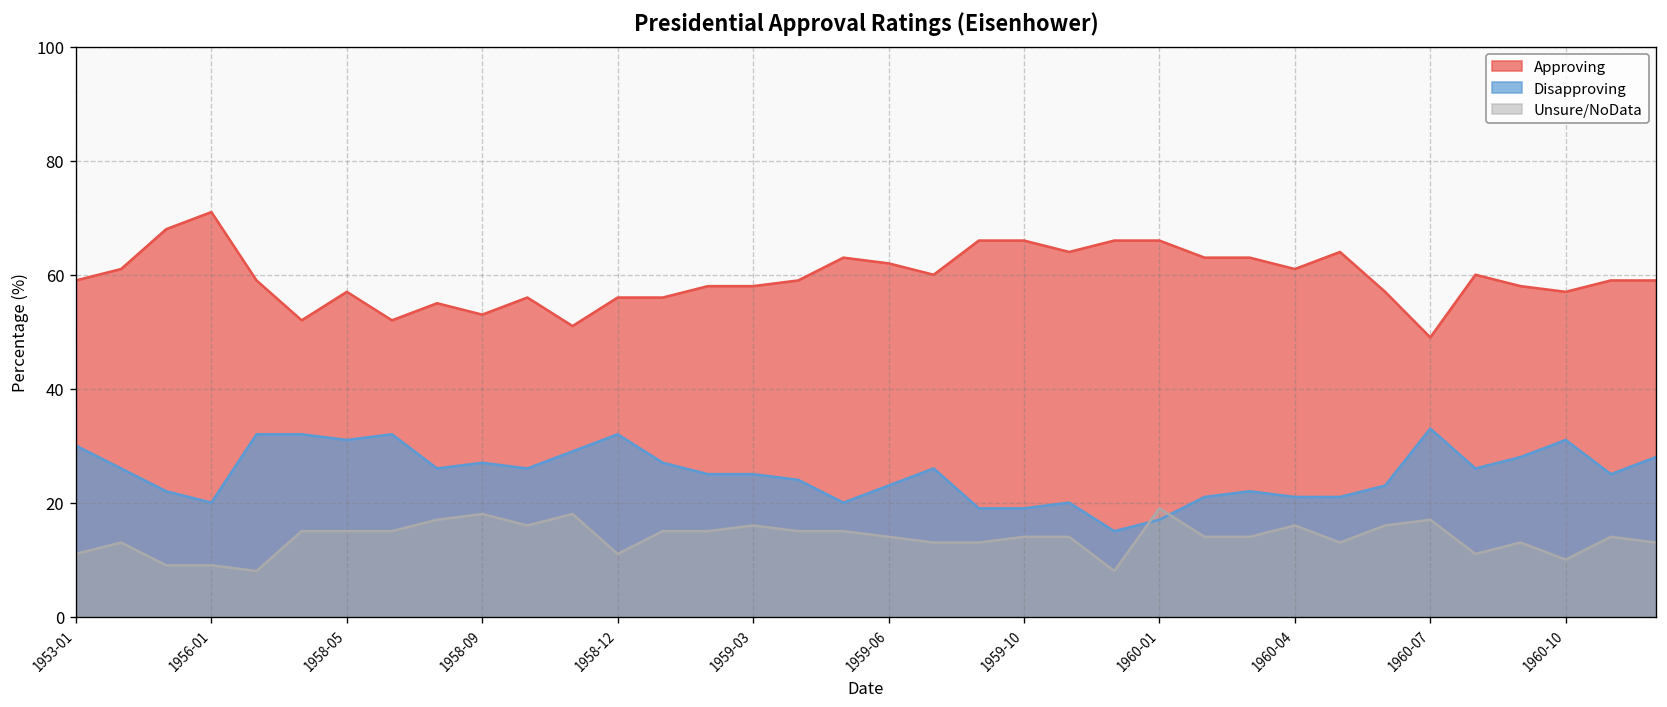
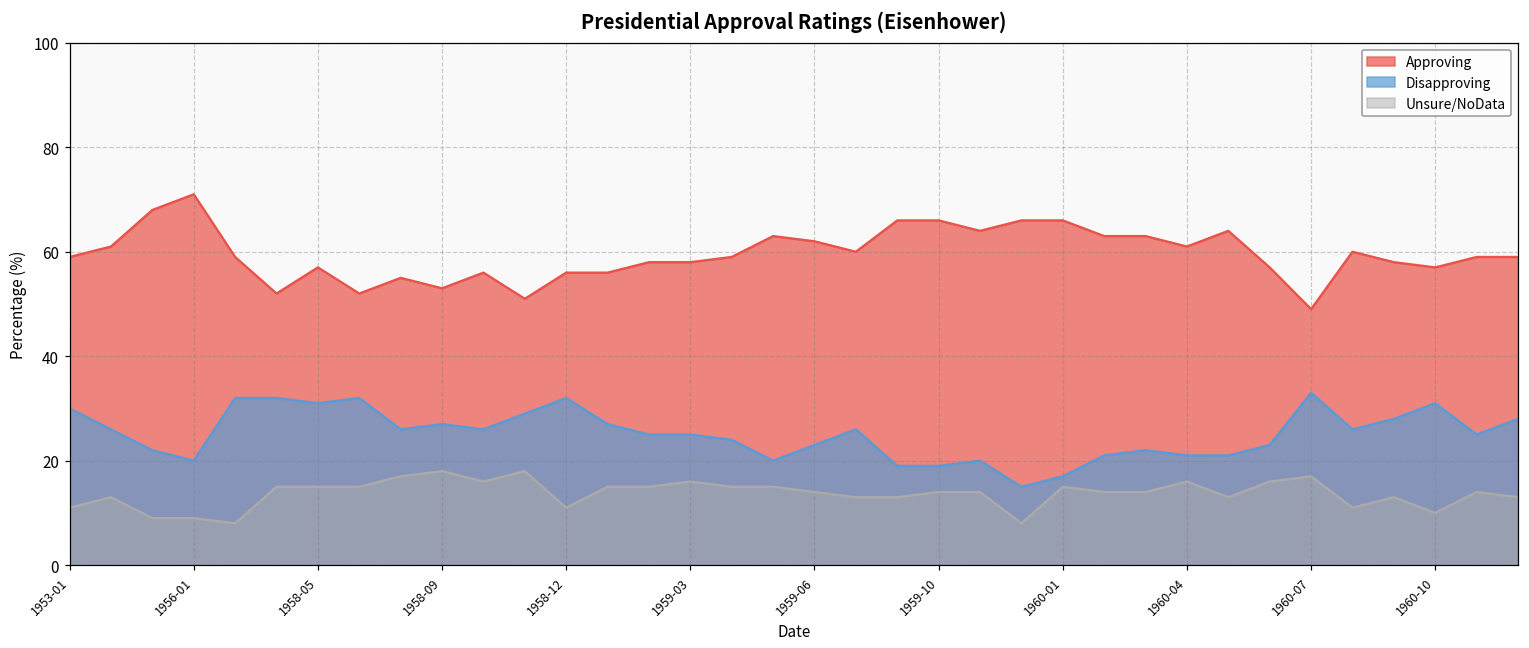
  {
    "Approving": {
      "1953-01": 59,
      "1956-01": 71,
      "1958-05": 57,
      "1958-09": 53,
      "1958-12": 56,
      "1959-03": 58,
      "1959-06": 62,
      "1959-10": 66,
      "1960-01": 66,
      "1960-04": 61,
      "1960-07": 49,
      "1960-10": 57
    },
    "Disapproving": {
      "1953-01": 30,
      "1956-01": 20,
      "1958-05": 31,
      "1958-09": 27,
      "1958-12": 32,
      "1959-03": 25,
      "1959-06": 23,
      "1959-10": 19,
      "1960-01": 17,
      "1960-04": 21,
      "1960-07": 33,
      "1960-10": 31
    },
    "Unsure/NoData": {
      "1953-01": 11,
      "1956-01": 9,
      "1958-05": 15,
      "1958-09": 18,
      "1958-12": 11,
      "1959-03": 16,
      "1959-06": 14,
      "1959-10": 14,
-     "1960-01": 19,
+     "1960-01": 15,
      "1960-04": 16,
      "1960-07": 17,
      "1960-10": 10
    }
  }
